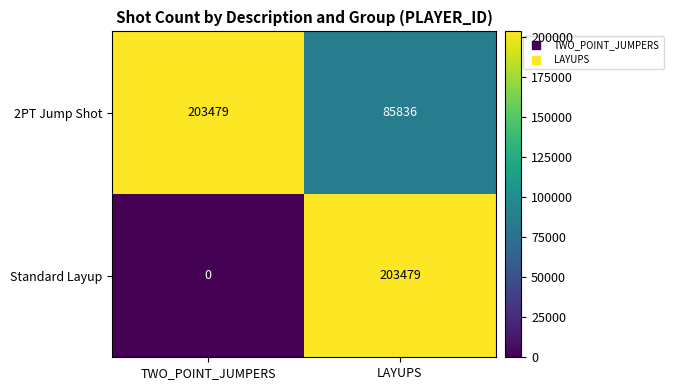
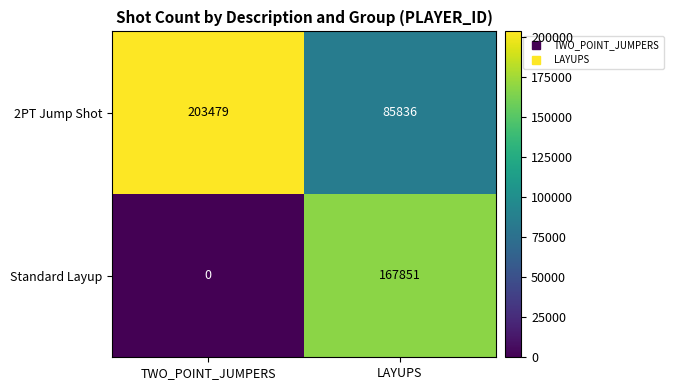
  {
    "2PT Jump Shot": {
      "TWO_POINT_JUMPERS": 203479,
      "LAYUPS": 85836
    },
    "Standard Layup": {
      "TWO_POINT_JUMPERS": 0,
-     "LAYUPS": 203479
+     "LAYUPS": 167851
    }
  }
